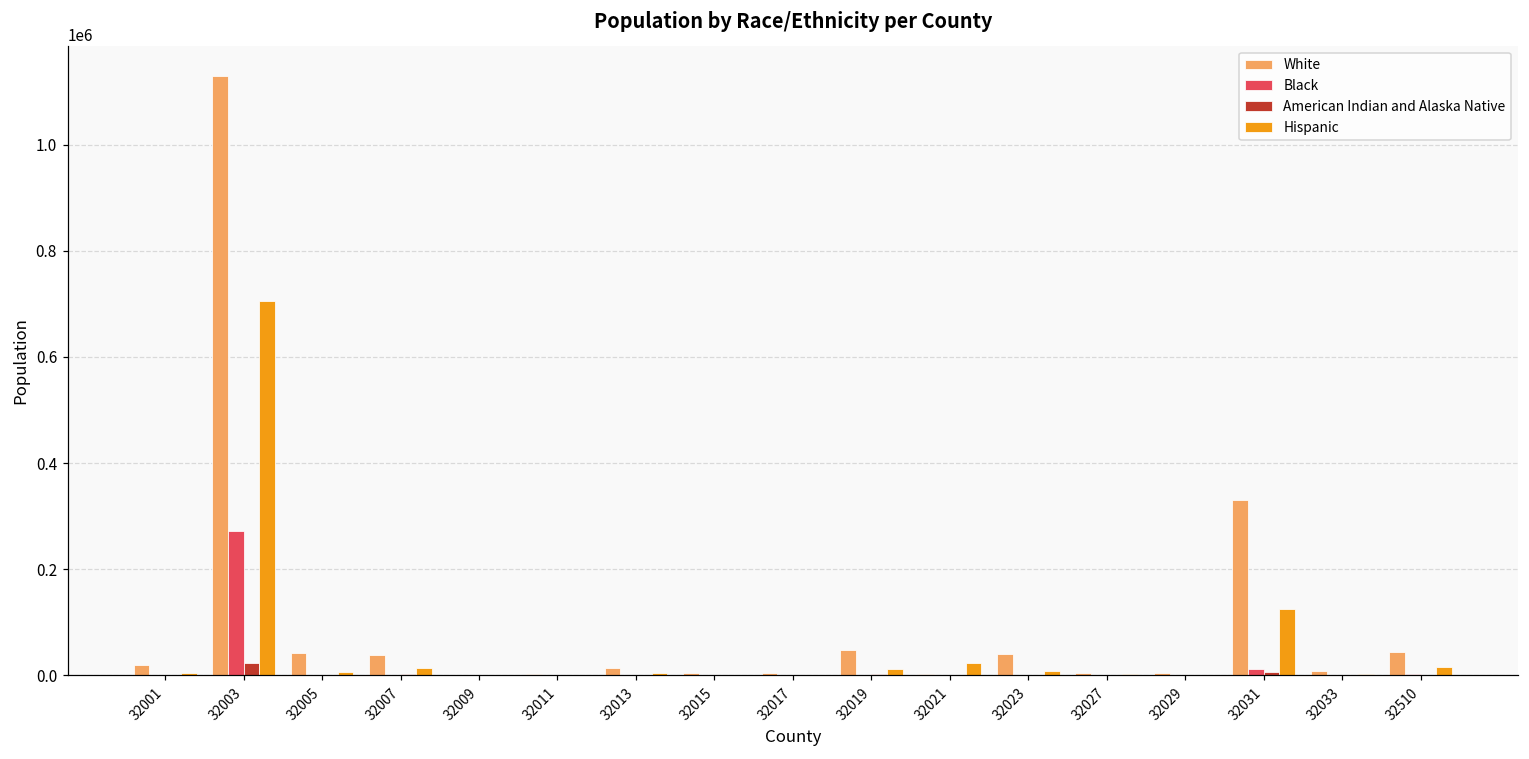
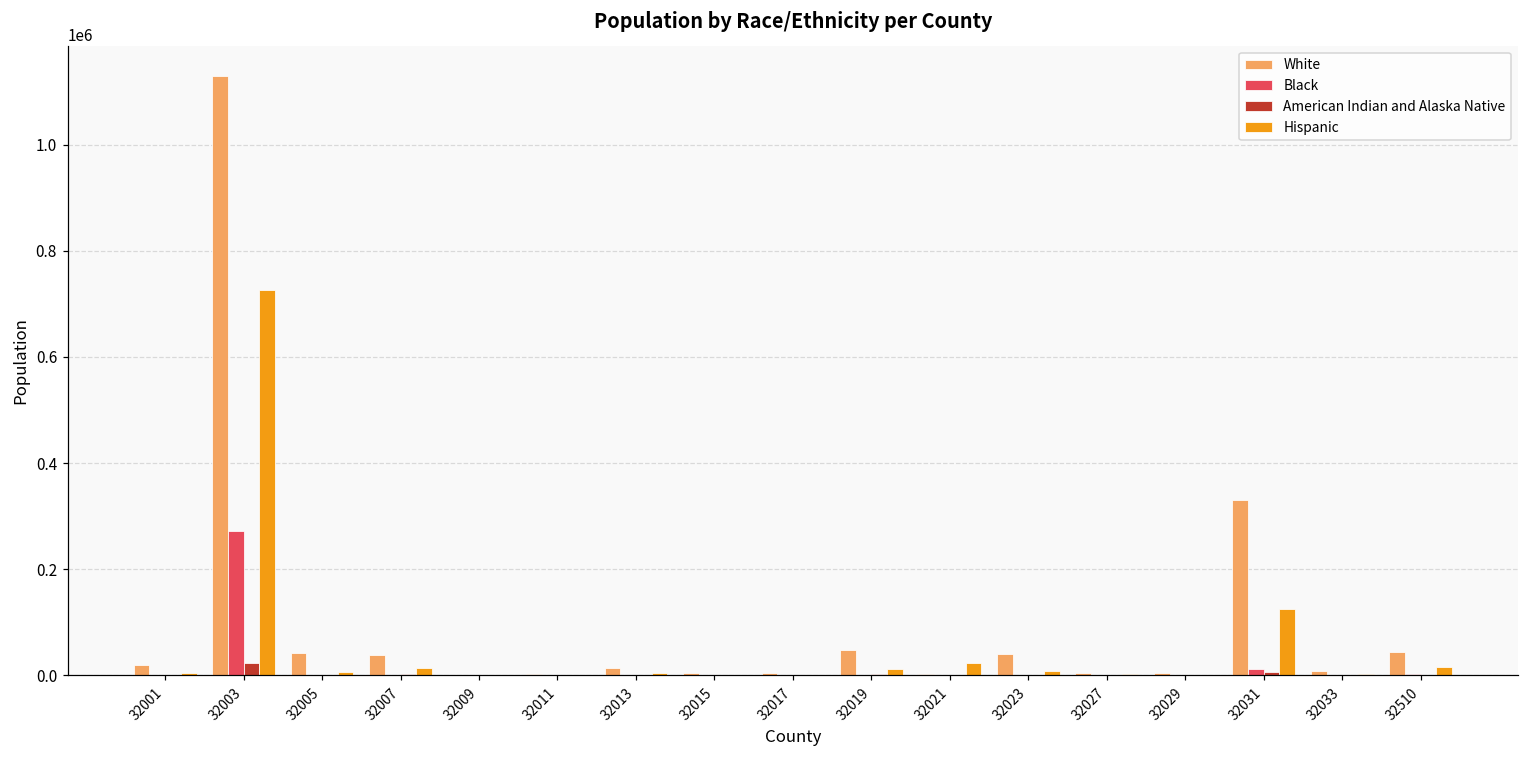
  {
    "White": {
      "32001": 20000,
      "32003": 1130000,
      "32005": 40000,
      "32007": 40000,
      "32013": 10000,
      "32019": 50000,
      "32023": 40000,
      "32031": 330000,
      "32033": 10000,
      "32510": 40000
    },
    "Black": {
      "32003": 270000,
      "32031": 10000
    },
    "American Indian and Alaska Native": {
      "32003": 20000,
      "32031": 10000
    },
    "Hispanic": {
-     "32003": 700000,
+     "32003": 730000,
      "32005": 10000,
      "32007": 10000,
      "32019": 10000,
      "32021": 20000,
      "32023": 10000,
      "32031": 120000,
      "32510": 10000
    }
  }
